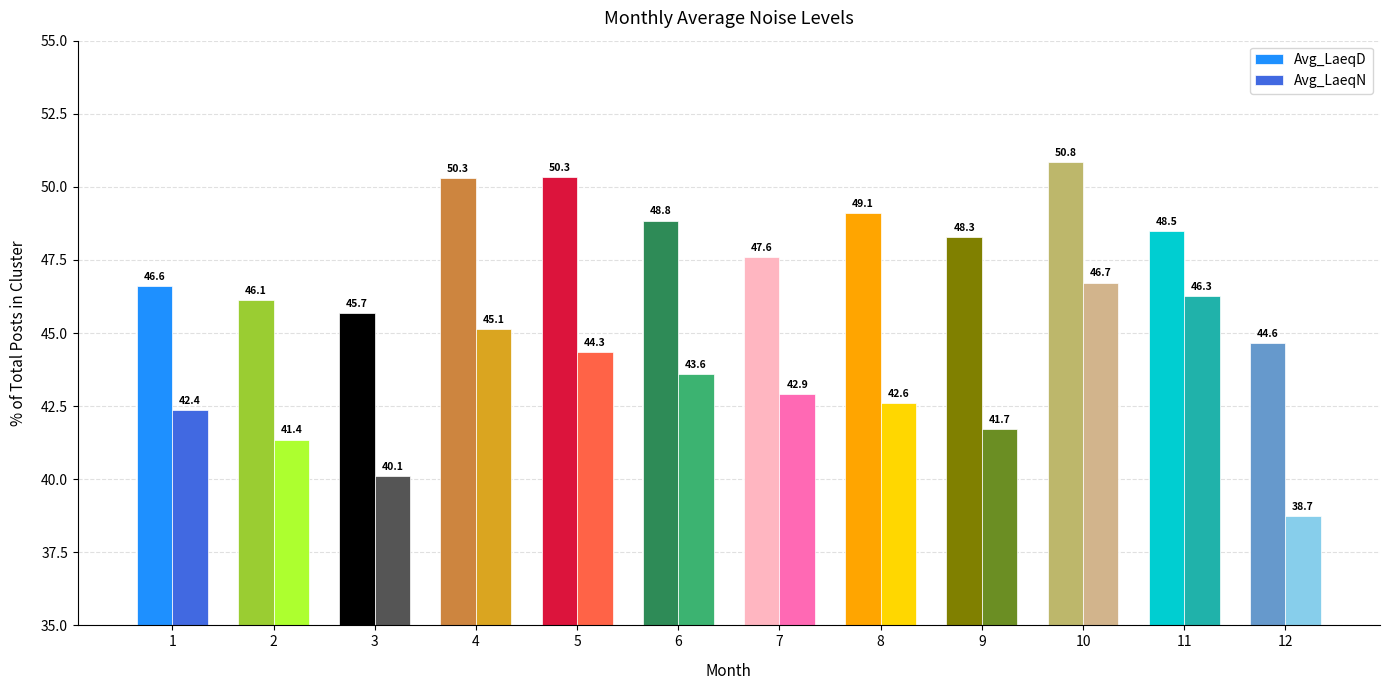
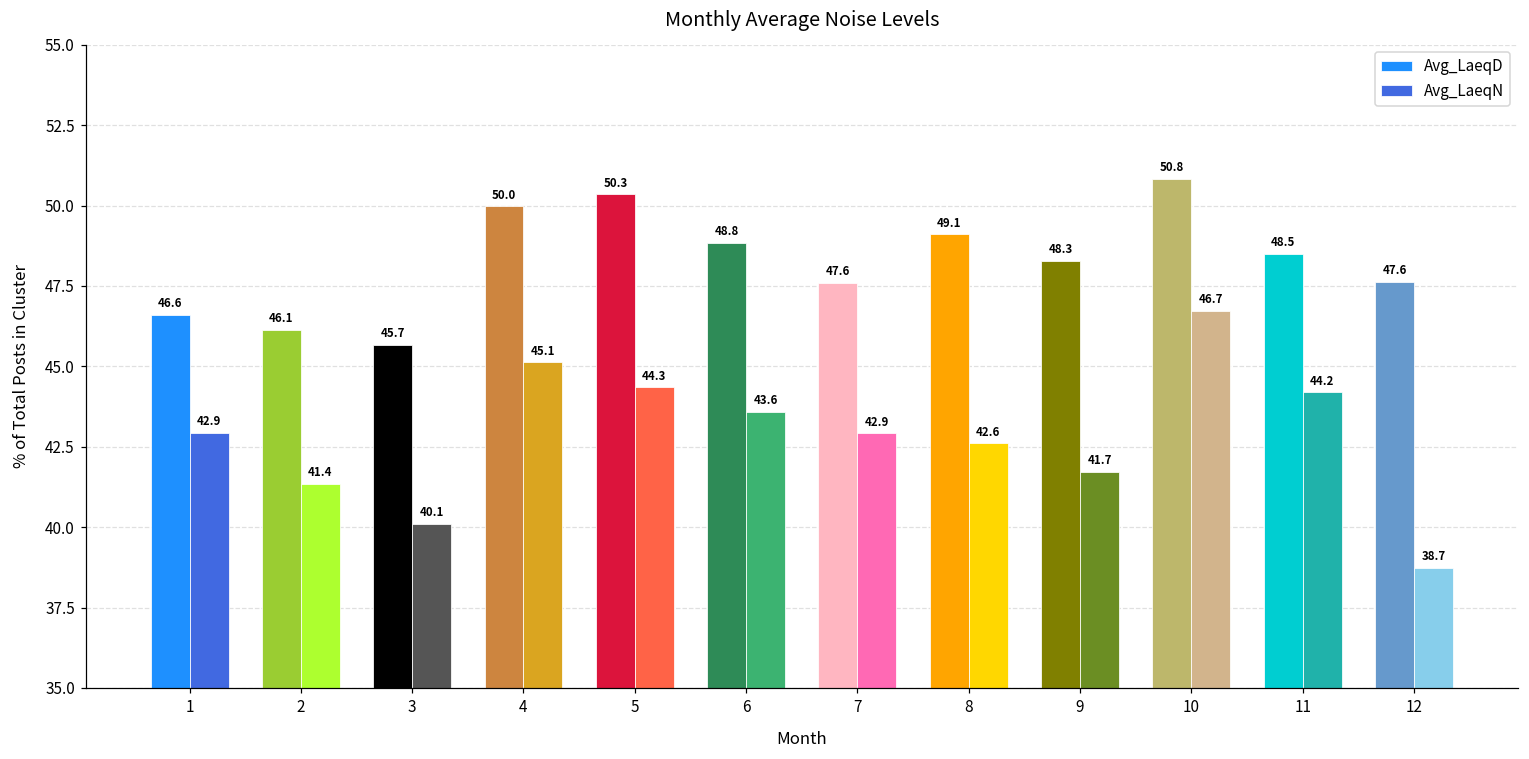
  {
    "Avg_LaeqD": {
      "1": 46.6,
      "2": 46.1,
      "3": 45.7,
-     "4": 50.3,
+     "4": 50.0,
      "5": 50.3,
      "6": 48.8,
      "7": 47.6,
      "8": 49.1,
      "9": 48.3,
      "10": 50.8,
      "11": 48.5,
-     "12": 44.6
+     "12": 47.6
    },
    "Avg_LaeqN": {
-     "1": 42.4,
+     "1": 42.9,
      "2": 41.4,
      "3": 40.1,
      "4": 45.1,
      "5": 44.3,
      "6": 43.6,
      "7": 42.9,
      "8": 42.6,
      "9": 41.7,
      "10": 46.7,
-     "11": 46.3,
+     "11": 44.2,
      "12": 38.7
    }
  }
